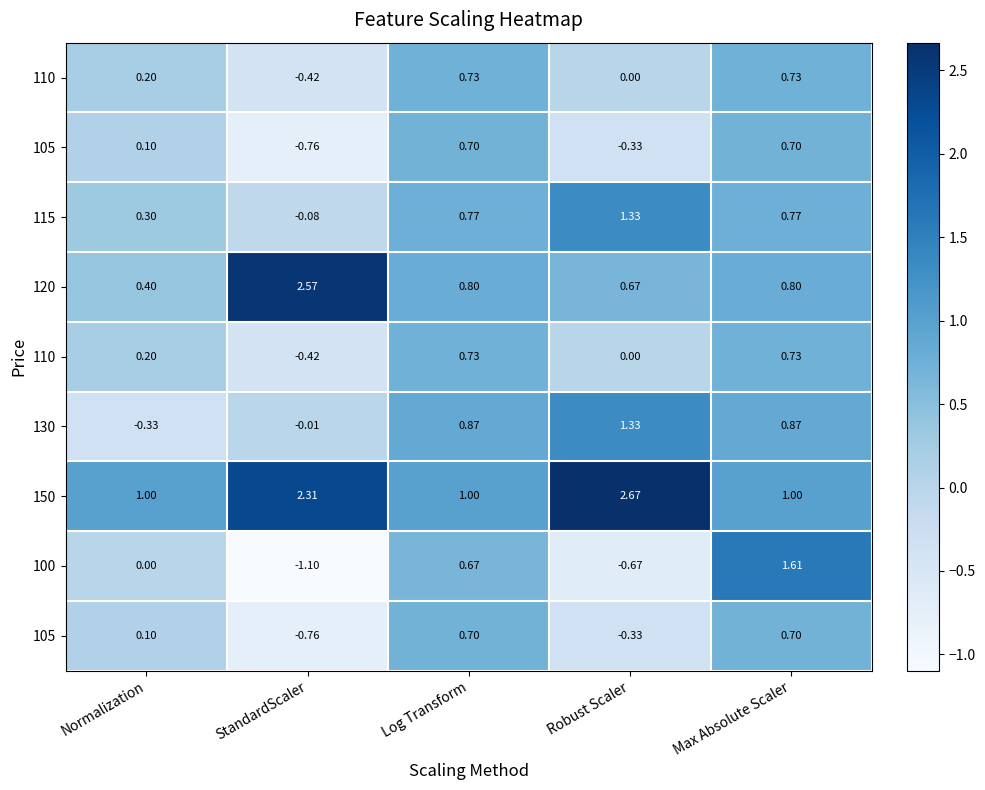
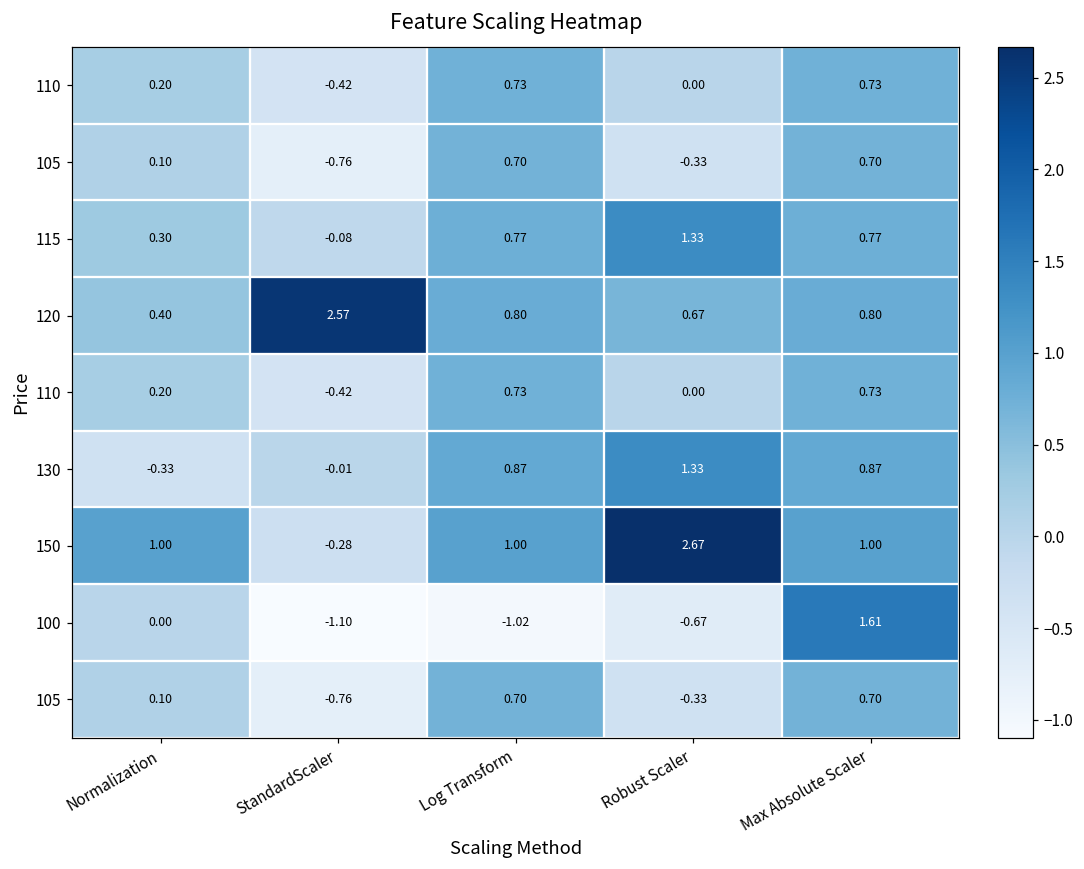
  {
    "115": {
      "Normalization": 0.30,
      "StandardScaler": -0.08,
      "Log Transform": 0.77,
      "Robust Scaler": 1.33,
      "Max Absolute Scaler": 0.77
    },
    "120": {
      "Normalization": 0.40,
      "StandardScaler": 2.57,
      "Log Transform": 0.80,
      "Robust Scaler": 0.67,
      "Max Absolute Scaler": 0.80
    },
    "130": {
      "Normalization": -0.33,
      "StandardScaler": -0.01,
      "Log Transform": 0.87,
      "Robust Scaler": 1.33,
      "Max Absolute Scaler": 0.87
    },
    "150": {
      "Normalization": 1.00,
-     "StandardScaler": 2.31,
+     "StandardScaler": -0.28,
      "Log Transform": 1.00,
      "Robust Scaler": 2.67,
      "Max Absolute Scaler": 1.00
    },
    "100": {
      "Normalization": 0.00,
      "StandardScaler": -1.10,
-     "Log Transform": 0.67,
+     "Log Transform": -1.02,
      "Robust Scaler": -0.67,
      "Max Absolute Scaler": 1.61
    }
  }
